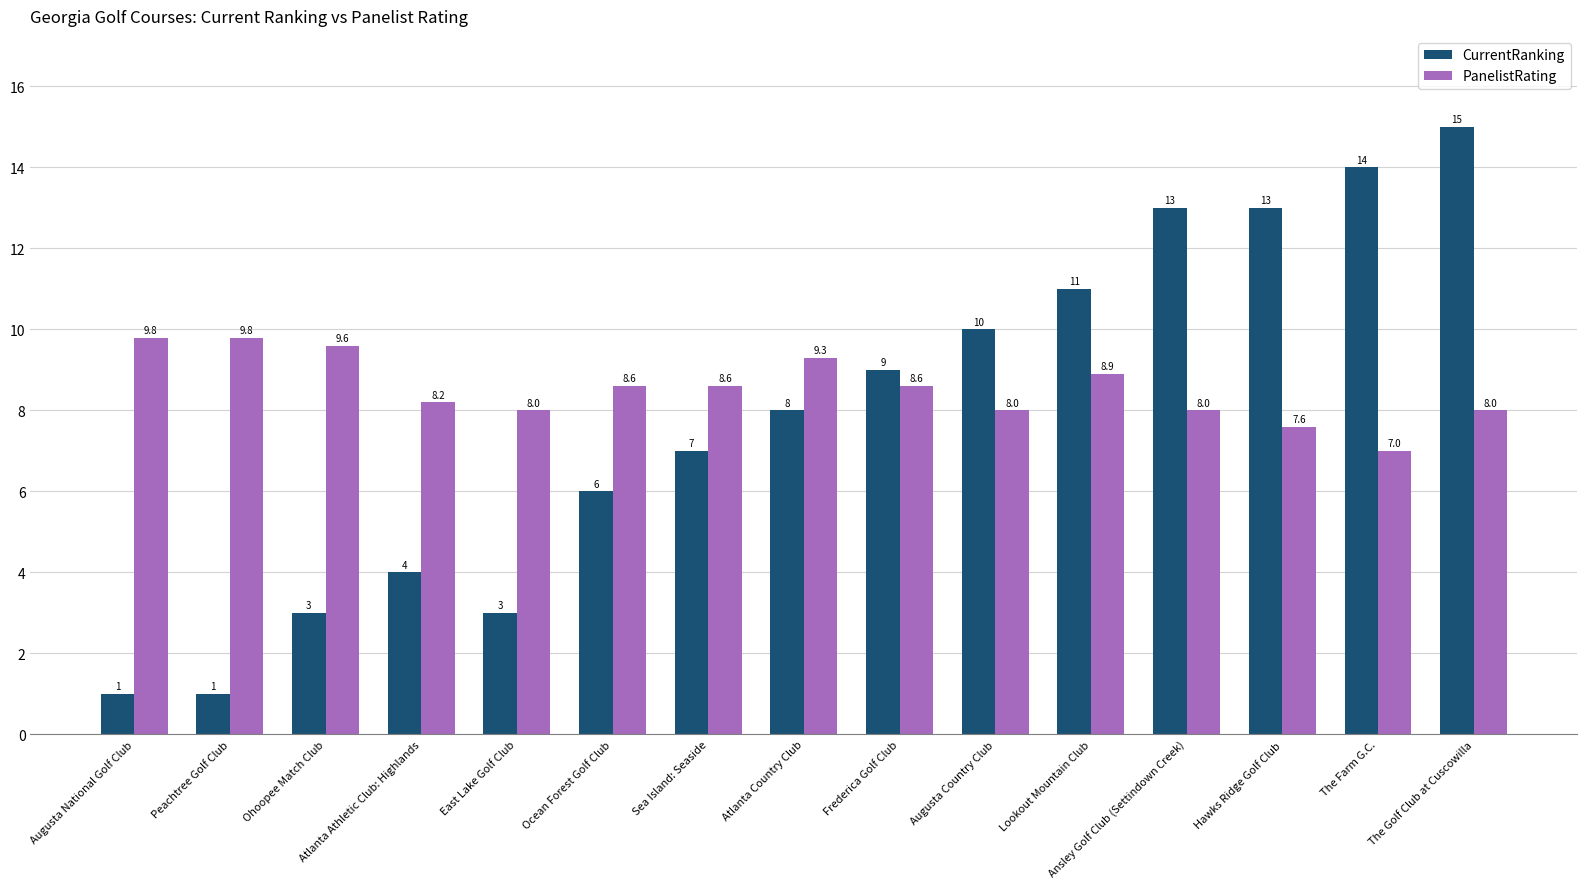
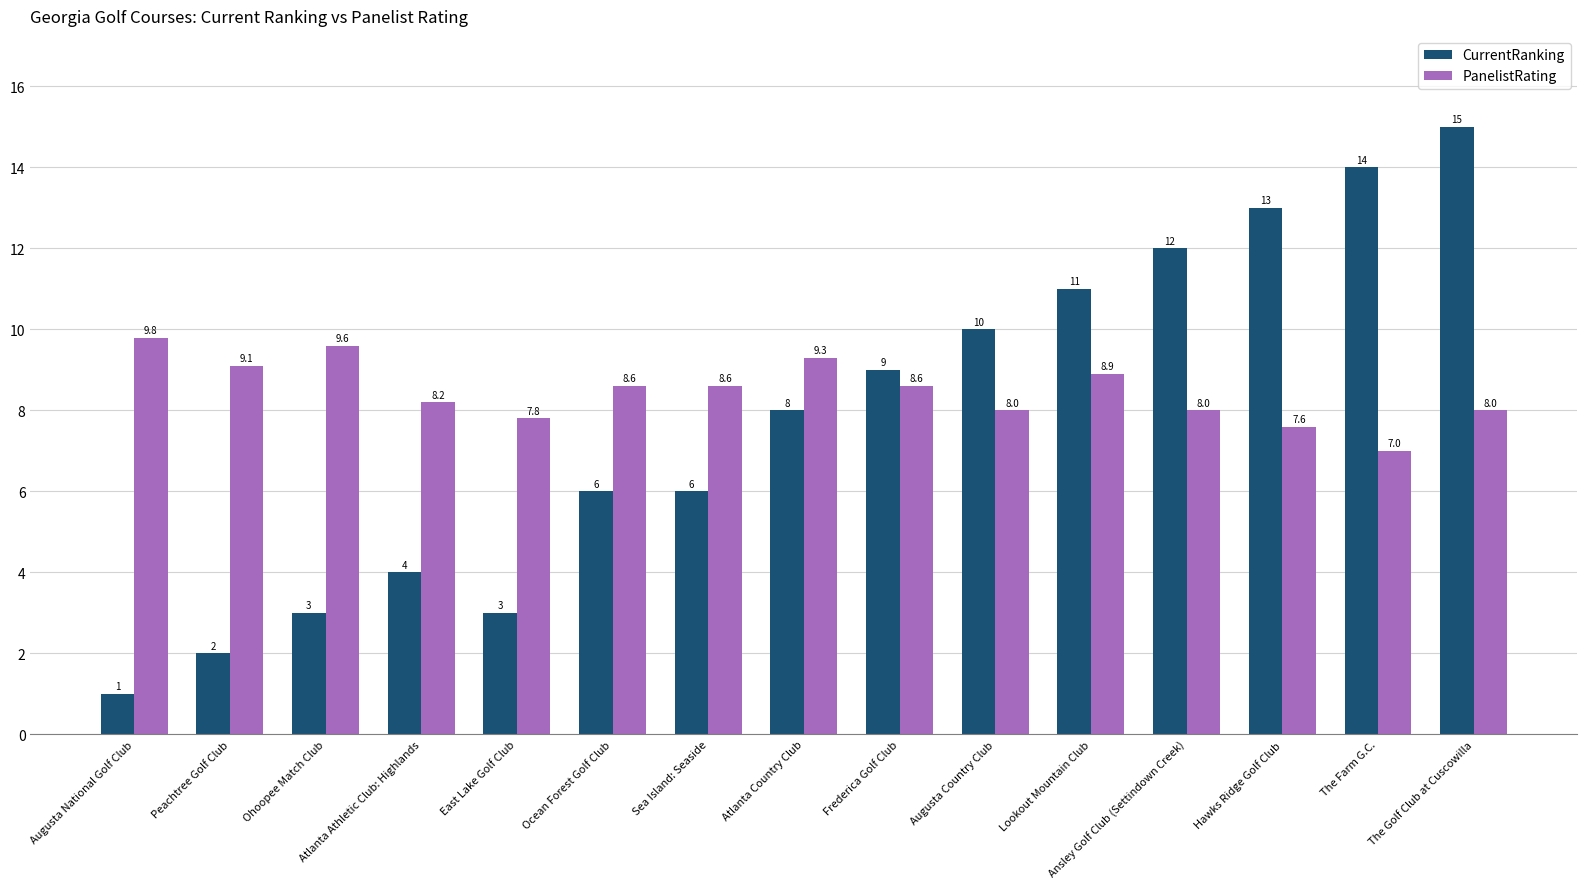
  {
    "CurrentRanking": {
      "Augusta National Golf Club": 1,
-     "Peachtree Golf Club": 1,
+     "Peachtree Golf Club": 2,
      "Ohoopee Match Club": 3,
      "Atlanta Athletic Club: Highlands": 4,
      "East Lake Golf Club": 3,
      "Ocean Forest Golf Club": 6,
-     "Sea Island: Seaside": 7,
+     "Sea Island: Seaside": 6,
      "Atlanta Country Club": 8,
      "Frederica Golf Club": 9,
      "Augusta Country Club": 10,
      "Lookout Mountain Club": 11,
-     "Ansley Golf Club (Settindown Creek)": 13,
+     "Ansley Golf Club (Settindown Creek)": 12,
      "Hawks Ridge Golf Club": 13,
      "The Farm G.C.": 14,
      "The Golf Club at Cuscowilla": 15
    },
    "PanelistRating": {
      "Augusta National Golf Club": 9.8,
-     "Peachtree Golf Club": 9.8,
+     "Peachtree Golf Club": 9.1,
      "Ohoopee Match Club": 9.6,
      "Atlanta Athletic Club: Highlands": 8.2,
-     "East Lake Golf Club": 8.0,
+     "East Lake Golf Club": 7.8,
      "Ocean Forest Golf Club": 8.6,
      "Sea Island: Seaside": 8.6,
      "Atlanta Country Club": 9.3,
      "Frederica Golf Club": 8.6,
      "Augusta Country Club": 8.0,
      "Lookout Mountain Club": 8.9,
      "Ansley Golf Club (Settindown Creek)": 8.0,
      "Hawks Ridge Golf Club": 7.6,
      "The Farm G.C.": 7.0,
      "The Golf Club at Cuscowilla": 8.0
    }
  }
